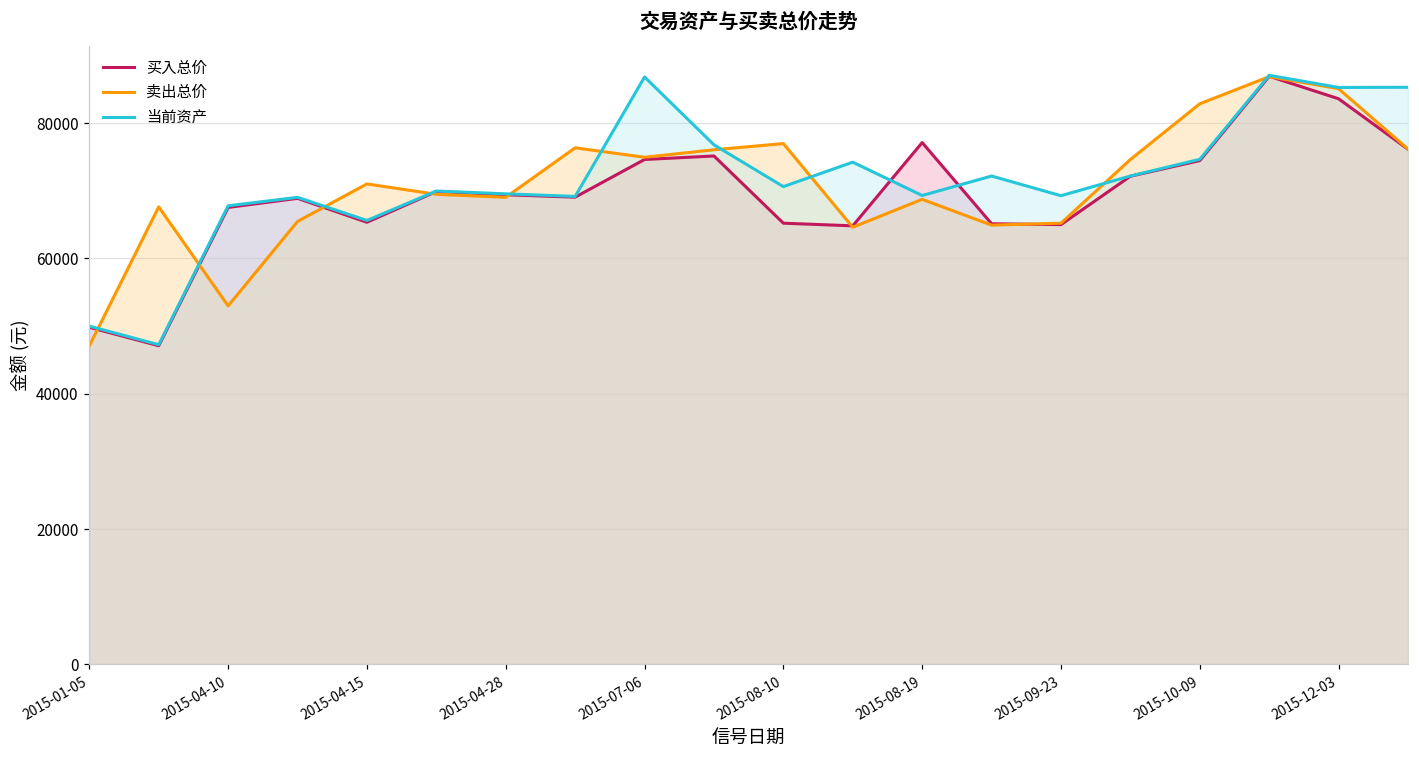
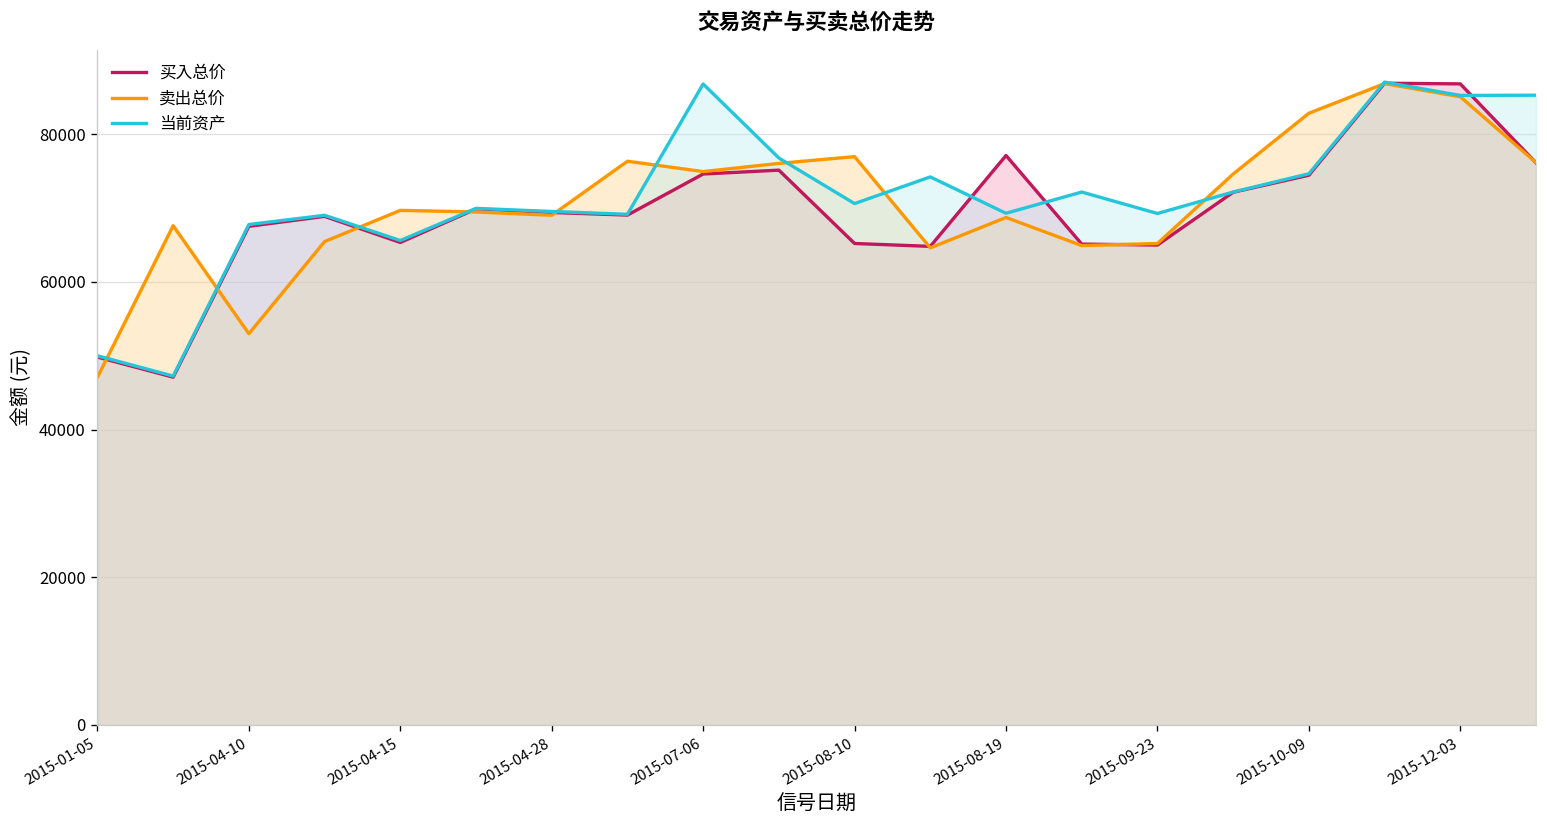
  {
    "买入总价": {
      "2015-08-10": 65000,
      "2015-08-19": 77000,
-     "2015-12-03": 84000
+     "2015-12-03": 87000
    },
    "卖出总价": {
      "2015-01-05": 47000,
      "2015-04-10": 53000,
-     "2015-04-15": 71000,
+     "2015-04-15": 70000,
      "2015-08-10": 77000,
      "2015-08-19": 69000,
      "2015-10-09": 83000
    },
    "当前资产": {
      "2015-07-06": 87000,
      "2015-08-10": 71000,
      "2015-08-19": 69000,
      "2015-09-23": 69000
    }
  }
